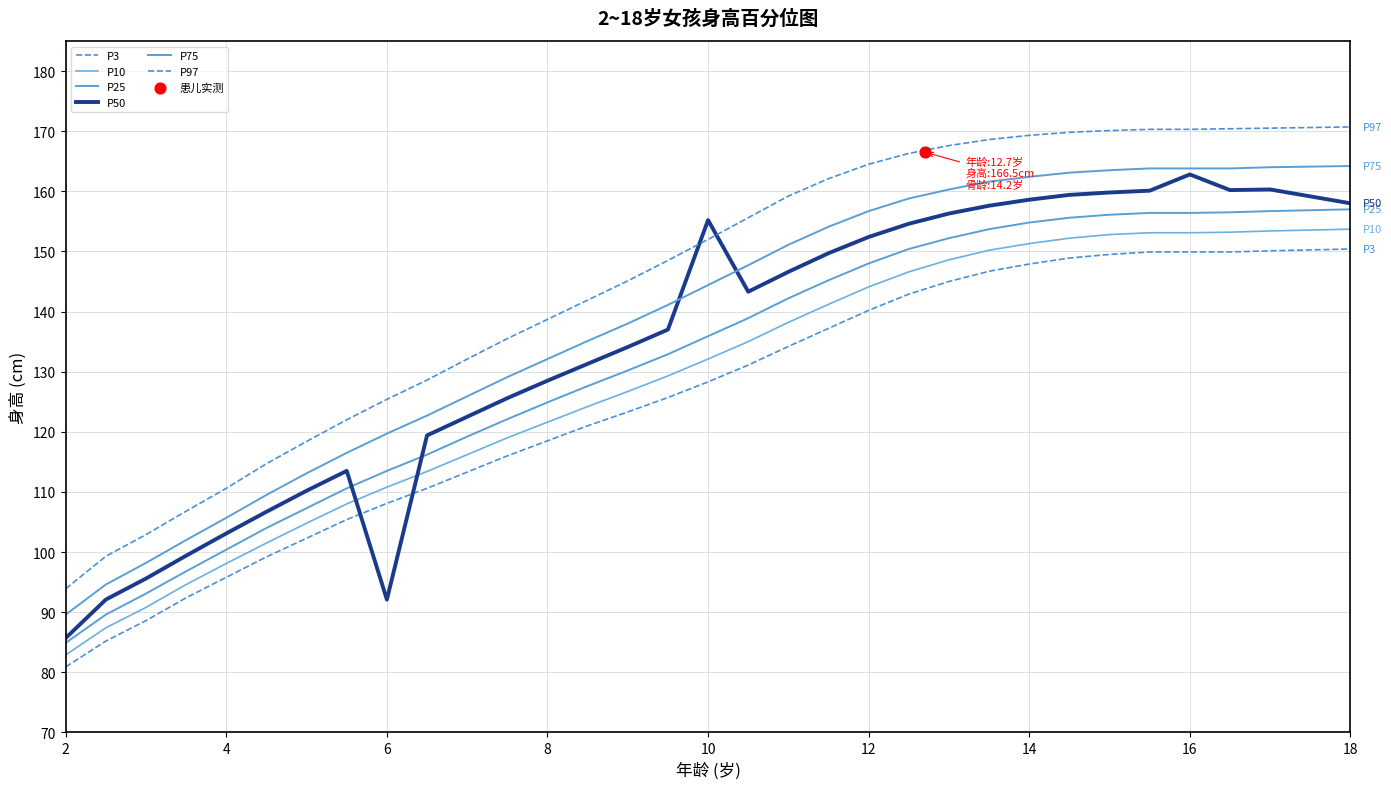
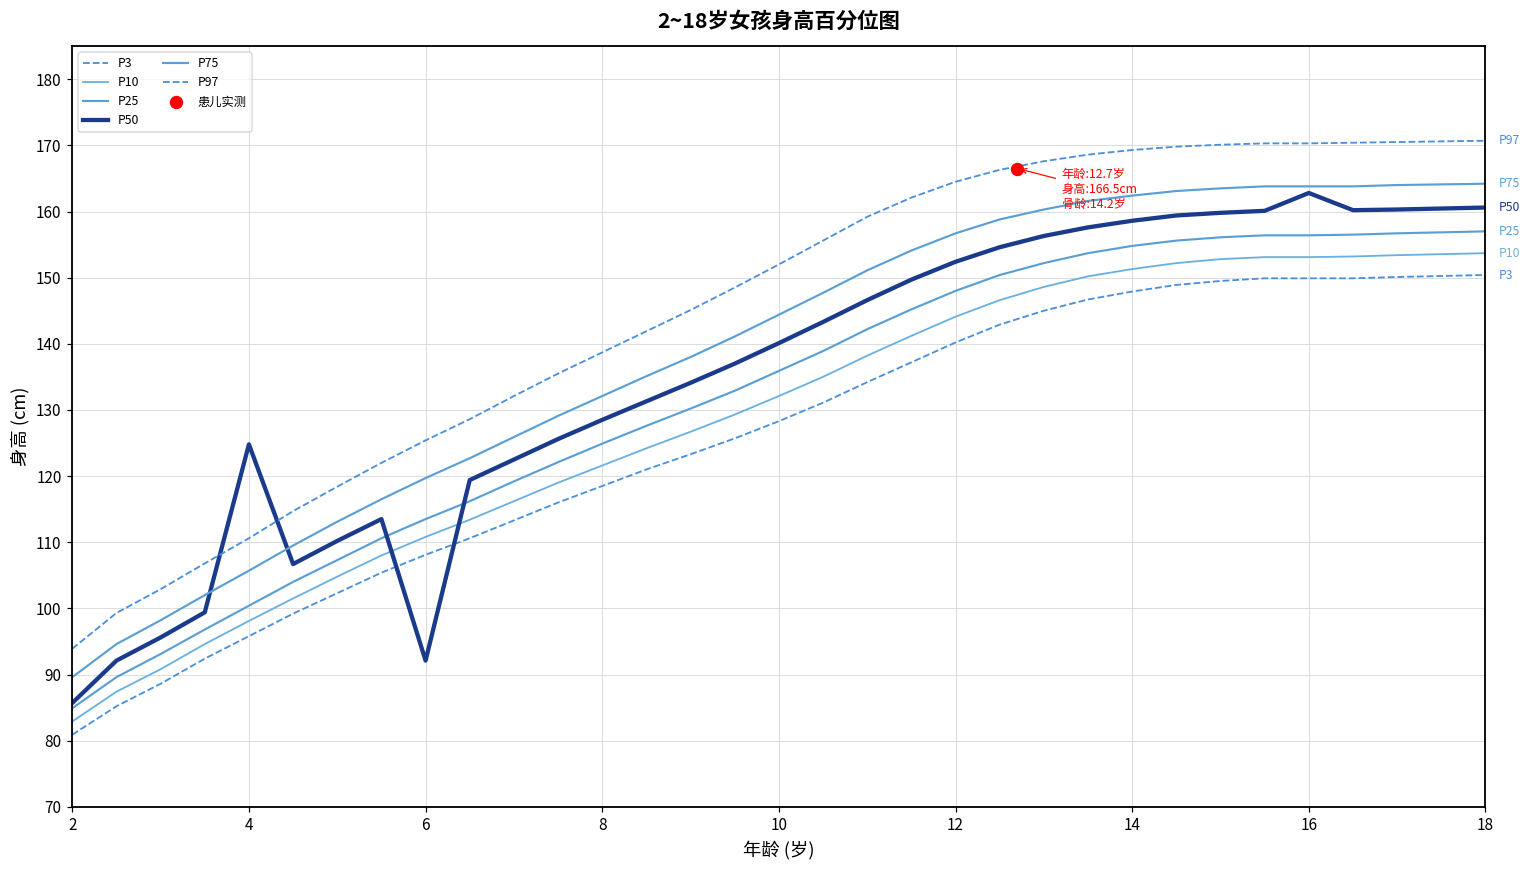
  {
    "P50": {
      "2": 86,
-     "4": 103,
+     "4": 125,
      "6": 92,
      "8": 129,
-     "10": 155,
+     "10": 140,
      "12": 152,
      "14": 159,
      "16": 163,
-     "18": 158
+     "18": 161
    }
  }
